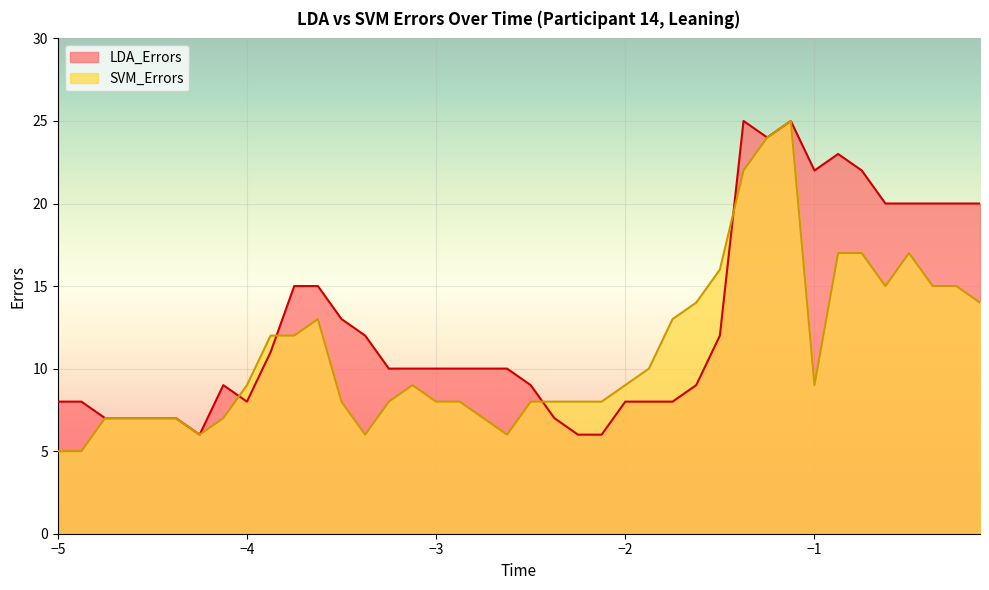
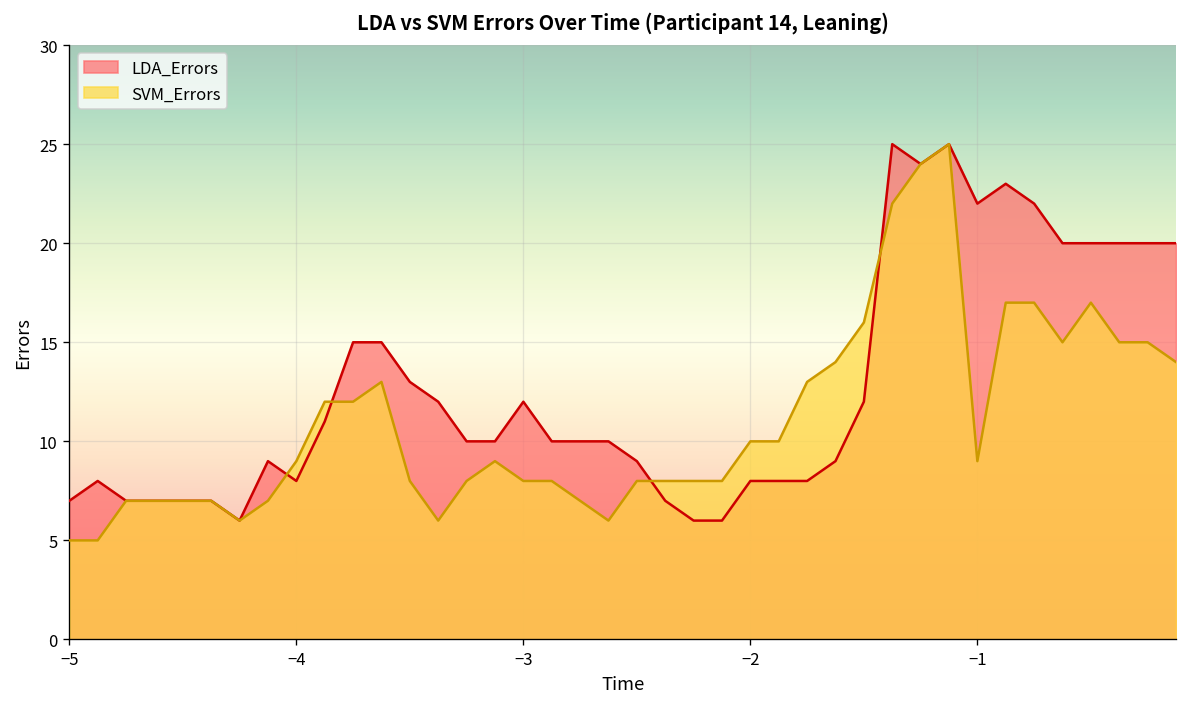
  {
    "LDA_Errors": {
-     "−5": 8,
+     "−5": 7,
      "−4": 8,
-     "−3": 10,
+     "−3": 12,
      "−2": 8,
      "−1": 22
    },
    "SVM_Errors": {
      "−5": 5,
      "−4": 9,
      "−3": 8,
-     "−2": 9,
+     "−2": 10,
      "−1": 9
    }
  }
